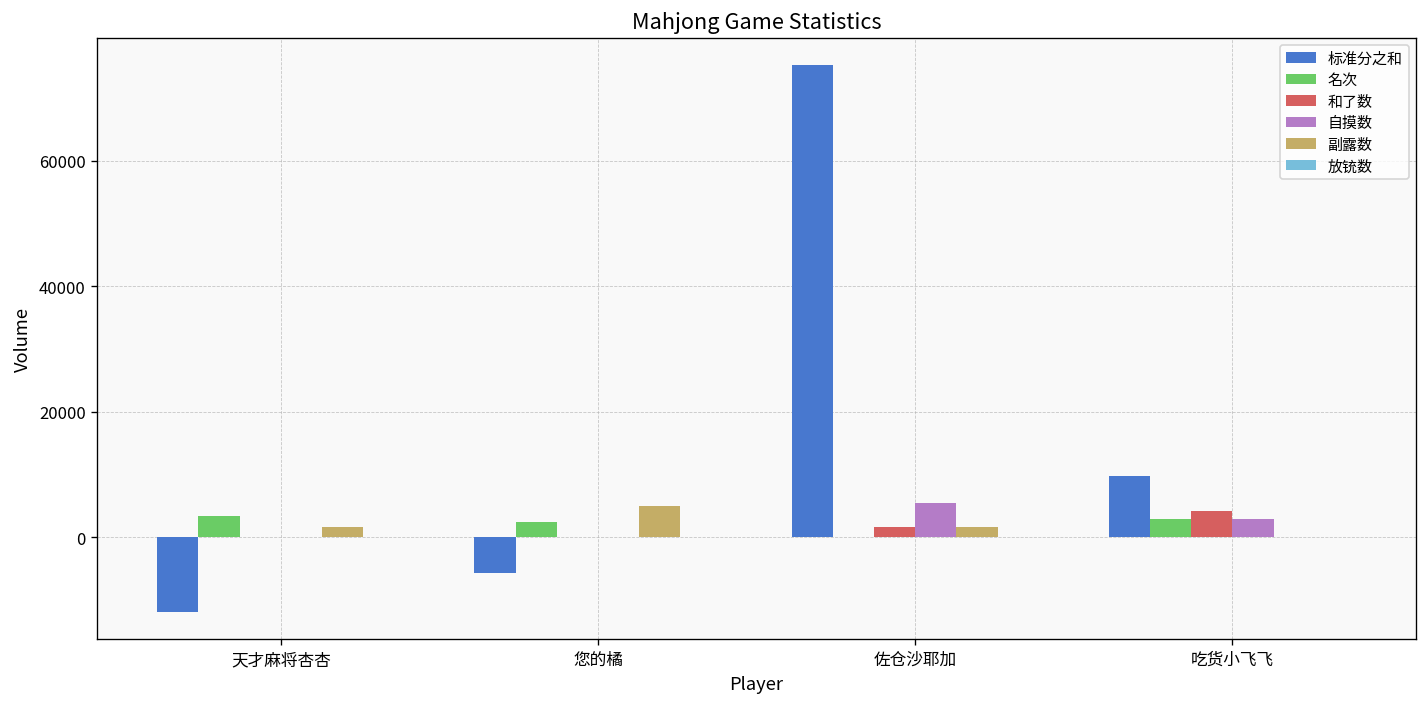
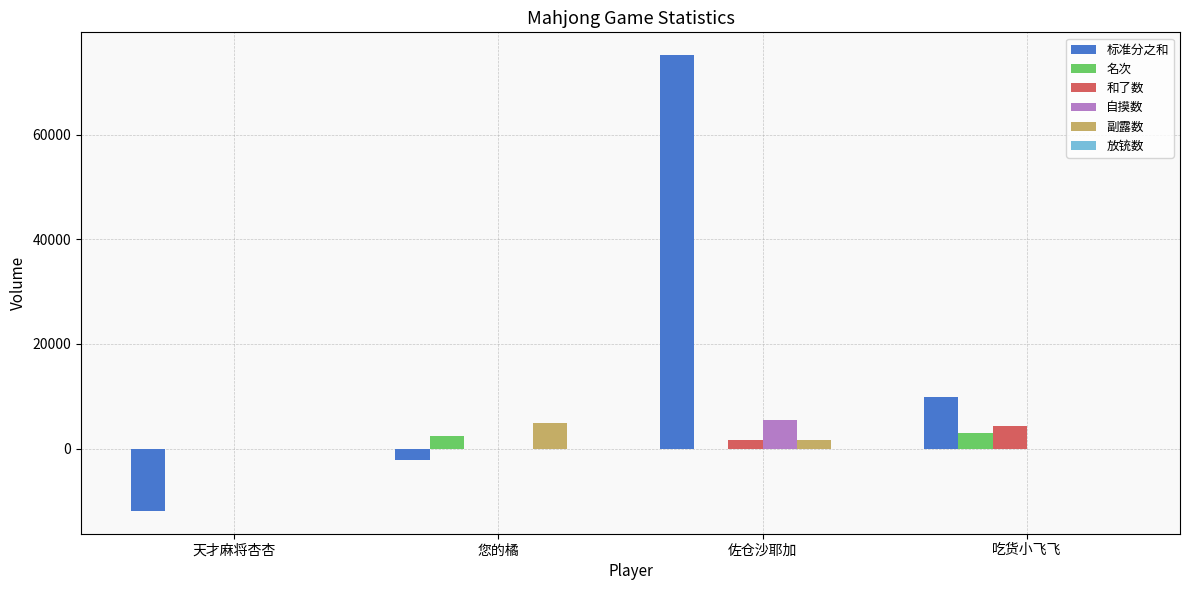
  {
    "标准分之和": {
      "天才麻将杏杏": -12000,
-     "您的橘": -6000,
+     "您的橘": -2000,
      "佐仓沙耶加": 75000,
      "吃货小飞飞": 10000
    },
    "名次": {
-     "天才麻将杏杏": 3000,
+     "天才麻将杏杏": 0,
      "您的橘": 2000,
      "吃货小飞飞": 3000
    },
    "和了数": {
      "天才麻将杏杏": 0,
      "佐仓沙耶加": 2000,
      "吃货小飞飞": 4000
    },
    "自摸数": {
      "天才麻将杏杏": 0,
      "佐仓沙耶加": 5000,
-     "吃货小飞飞": 3000
+     "吃货小飞飞": 0
    },
    "副露数": {
-     "天才麻将杏杏": 2000,
+     "天才麻将杏杏": 0,
      "您的橘": 5000,
      "佐仓沙耶加": 2000
    },
    "放铳数": {
      "佐仓沙耶加": 0,
      "吃货小飞飞": 0
    }
  }
